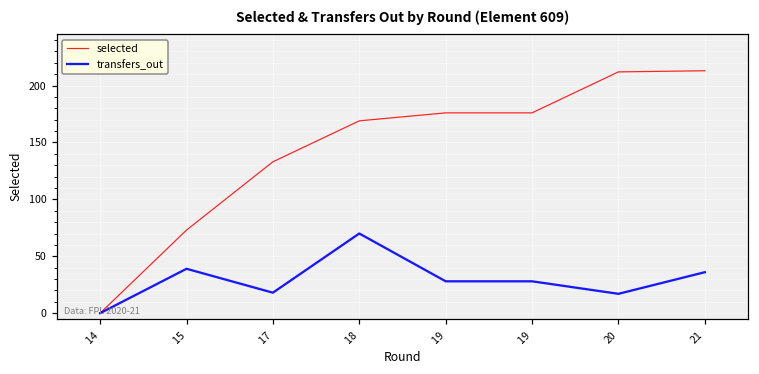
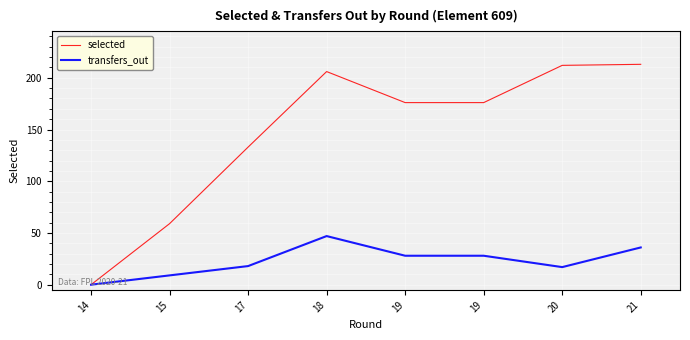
  {
    "selected": {
-     "15": 73,
+     "15": 59,
      "17": 133,
-     "18": 169,
+     "18": 206,
      "20": 212,
      "21": 213
    },
    "transfers_out": {
-     "15": 39,
+     "15": 9,
      "17": 18,
-     "18": 70,
+     "18": 47,
      "20": 17,
      "21": 36
    }
  }
